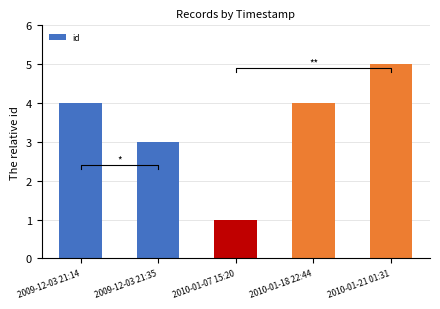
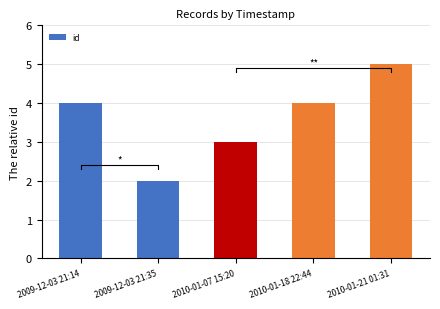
  {
    "id": {
      "2009-12-03 21:14": 4,
-     "2009-12-03 21:35": 3,
-     "2010-01-07 15:20": 1,
+     "2009-12-03 21:35": 2,
+     "2010-01-07 15:20": 3,
      "2010-01-18 22:44": 4,
      "2010-01-21 01:31": 5
    }
  }
